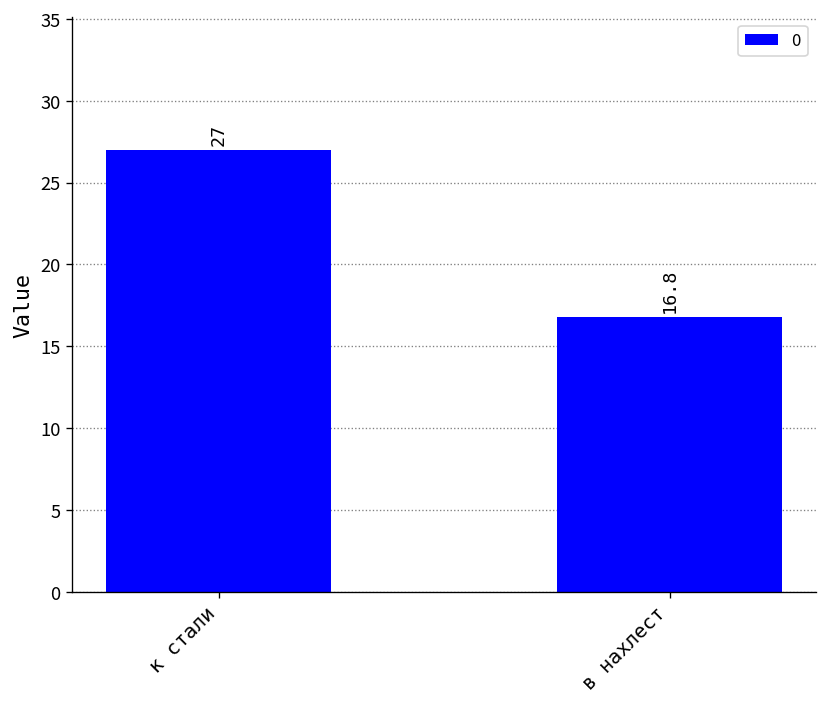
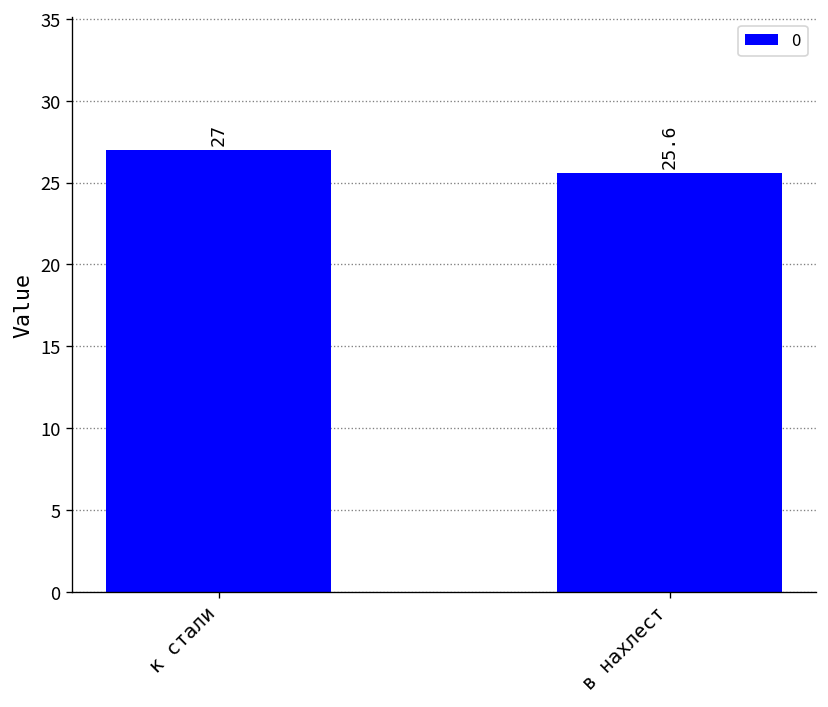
  {
    "к стали": 27,
-   "в нахлест": 16.8
+   "в нахлест": 25.6
  }
